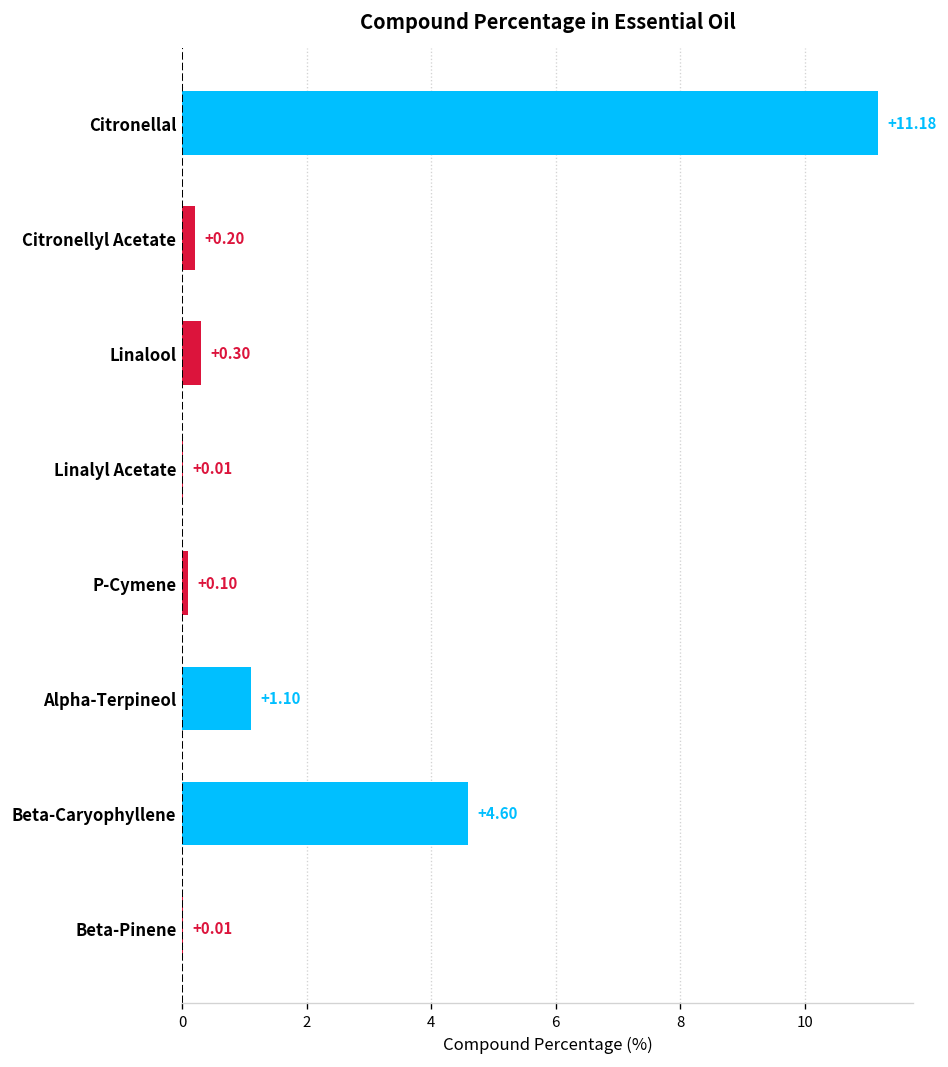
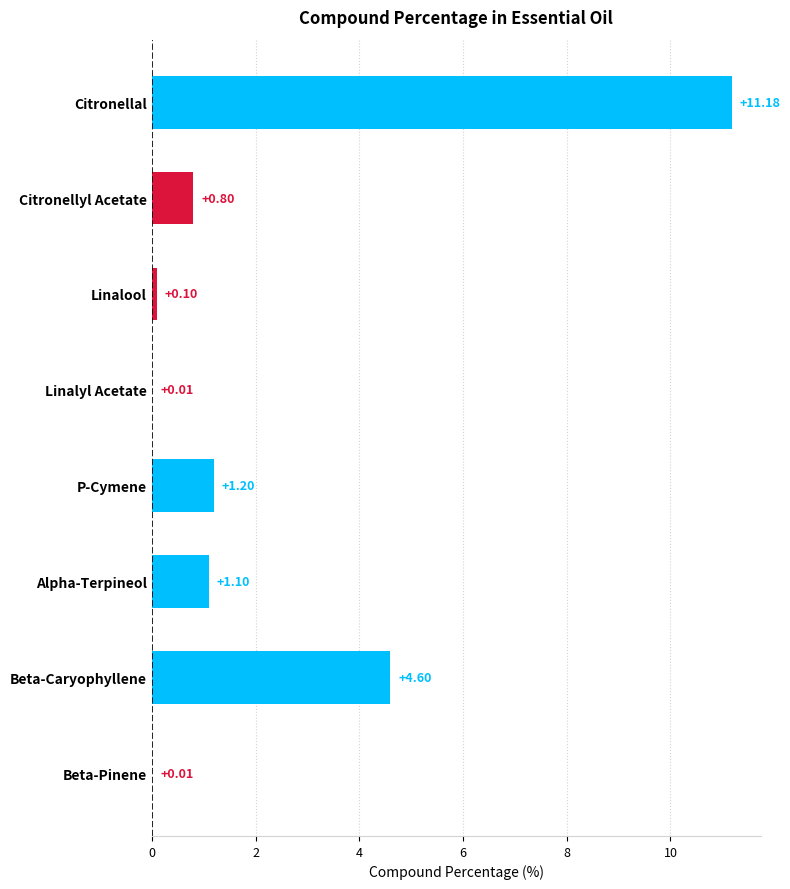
  {
    "Citronellal": "+11.18",
-   "Citronellyl Acetate": "+0.20",
-   "Linalool": "+0.30",
+   "Citronellyl Acetate": "+0.80",
+   "Linalool": "+0.10",
    "Linalyl Acetate": "+0.01",
-   "P-Cymene": "+0.10",
+   "P-Cymene": "+1.20",
    "Alpha-Terpineol": "+1.10",
    "Beta-Caryophyllene": "+4.60",
    "Beta-Pinene": "+0.01"
  }
